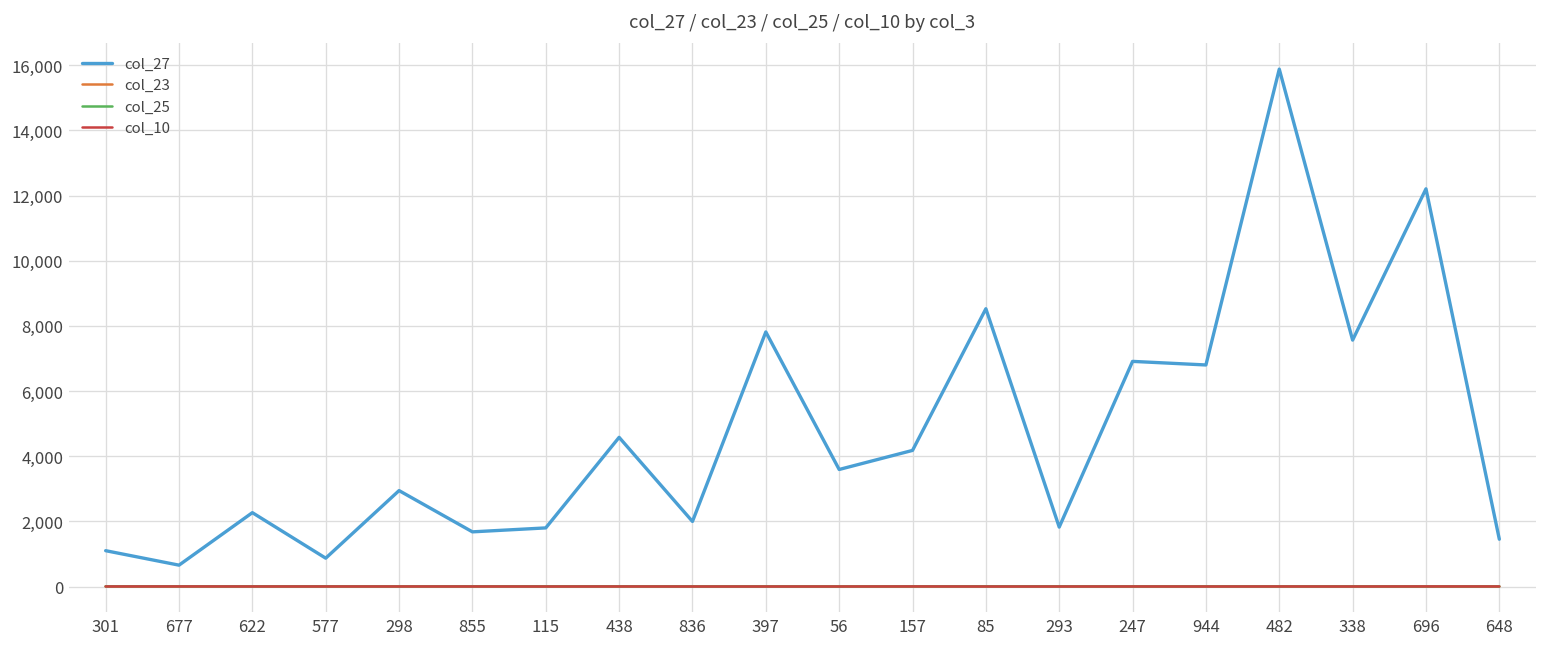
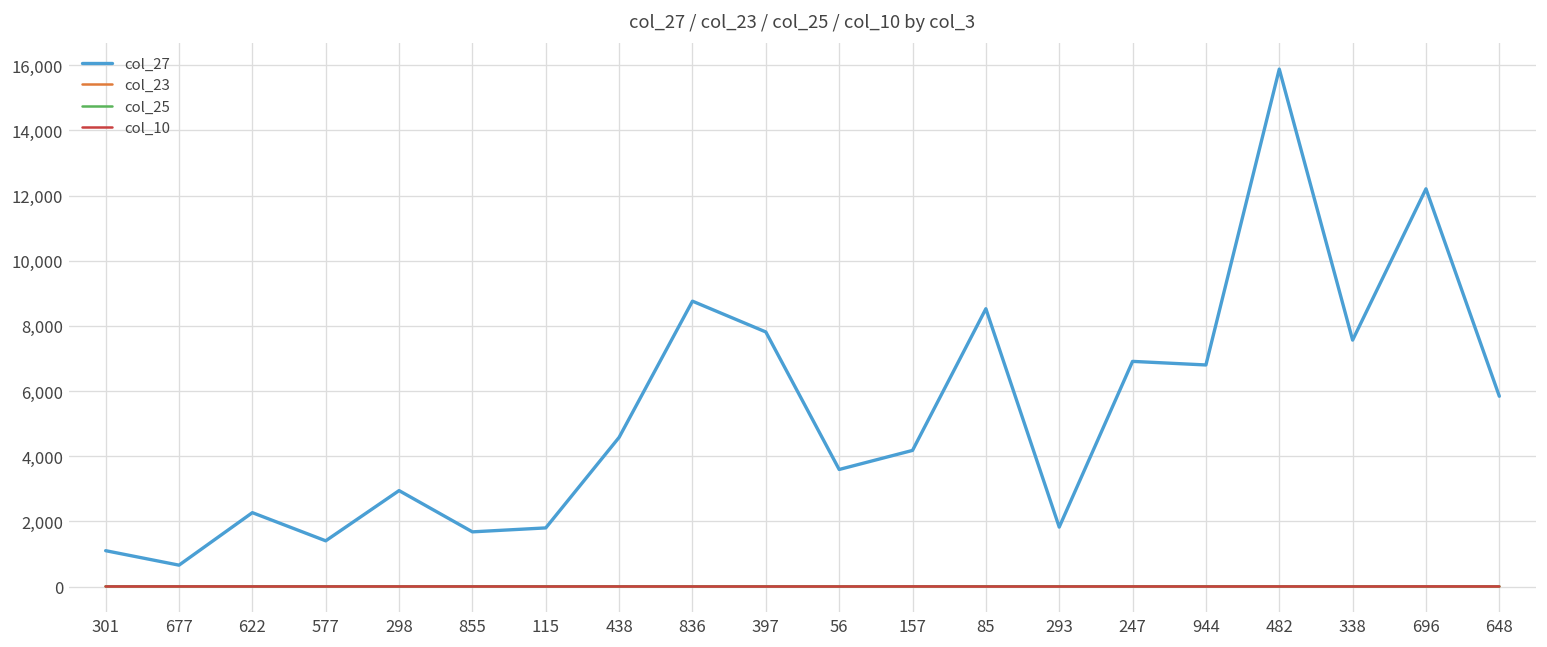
  {
    "col_27": {
      "301": "1,100",
      "677": "700",
      "622": "2,300",
-     "577": "900",
+     "577": "1,400",
      "298": "2,900",
      "855": "1,700",
      "115": "1,800",
      "438": "4,600",
-     "836": "2,000",
+     "836": "8,800",
      "397": "7,800",
      "56": "3,600",
      "157": "4,200",
      "85": "8,500",
      "293": "1,800",
      "247": "6,900",
      "944": "6,800",
      "482": "15,900",
      "338": "7,600",
      "696": "12,200",
-     "648": "1,500"
+     "648": "5,800"
    }
  }
